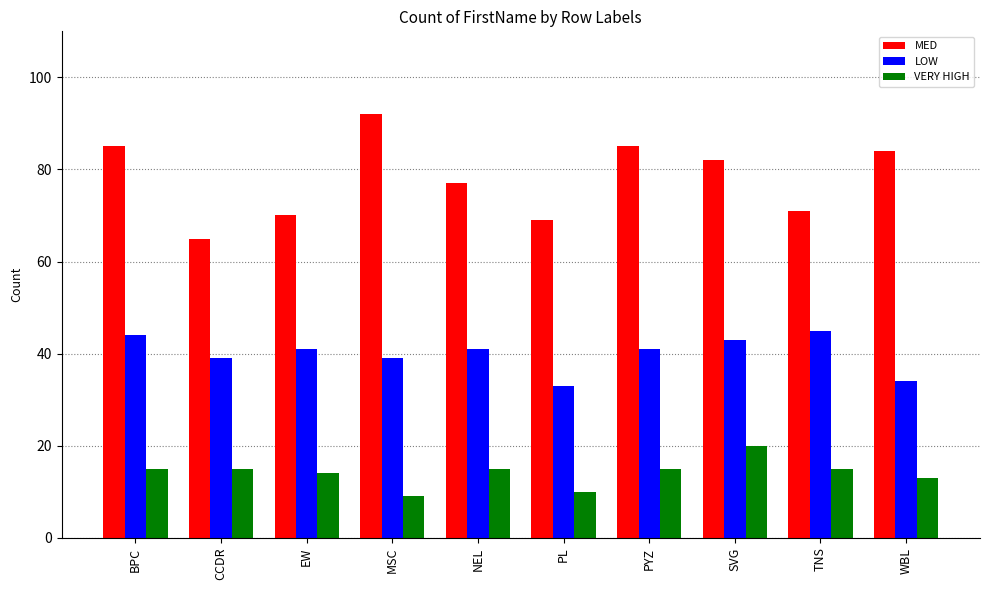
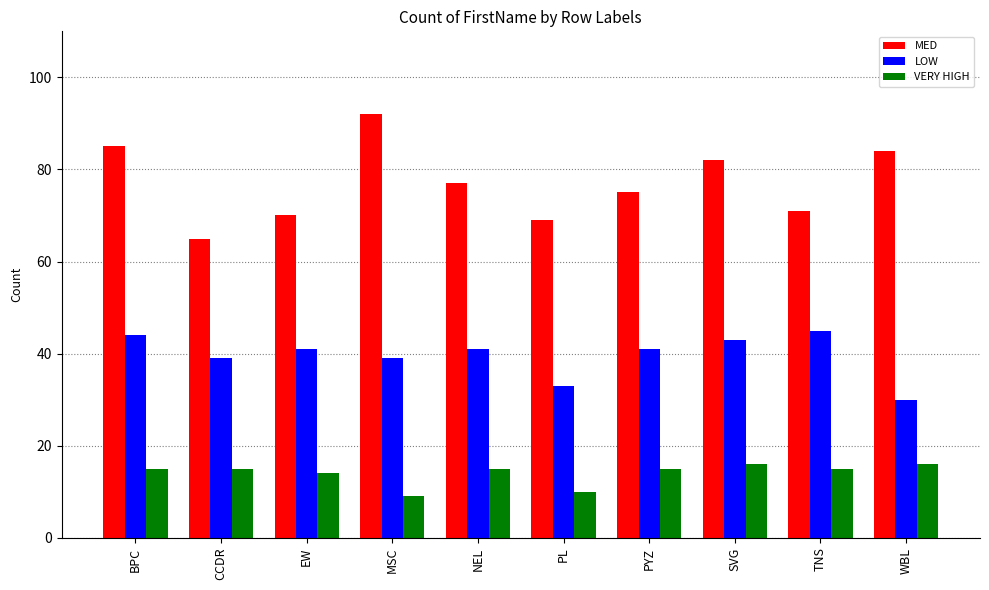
  {
    "MED": {
      "BPC": 85,
      "CCDR": 65,
      "EW": 70,
      "MSC": 92,
      "NEL": 77,
      "PL": 69,
-     "PYZ": 85,
+     "PYZ": 75,
      "SVG": 82,
      "TNS": 71,
      "WBL": 84
    },
    "LOW": {
      "BPC": 44,
      "CCDR": 39,
      "EW": 41,
      "MSC": 39,
      "NEL": 41,
      "PL": 33,
      "PYZ": 41,
      "SVG": 43,
      "TNS": 45,
-     "WBL": 34
+     "WBL": 30
    },
    "VERY HIGH": {
      "BPC": 15,
      "CCDR": 15,
      "EW": 14,
      "MSC": 9,
      "NEL": 15,
      "PL": 10,
      "PYZ": 15,
-     "SVG": 20,
+     "SVG": 16,
      "TNS": 15,
-     "WBL": 13
+     "WBL": 16
    }
  }
